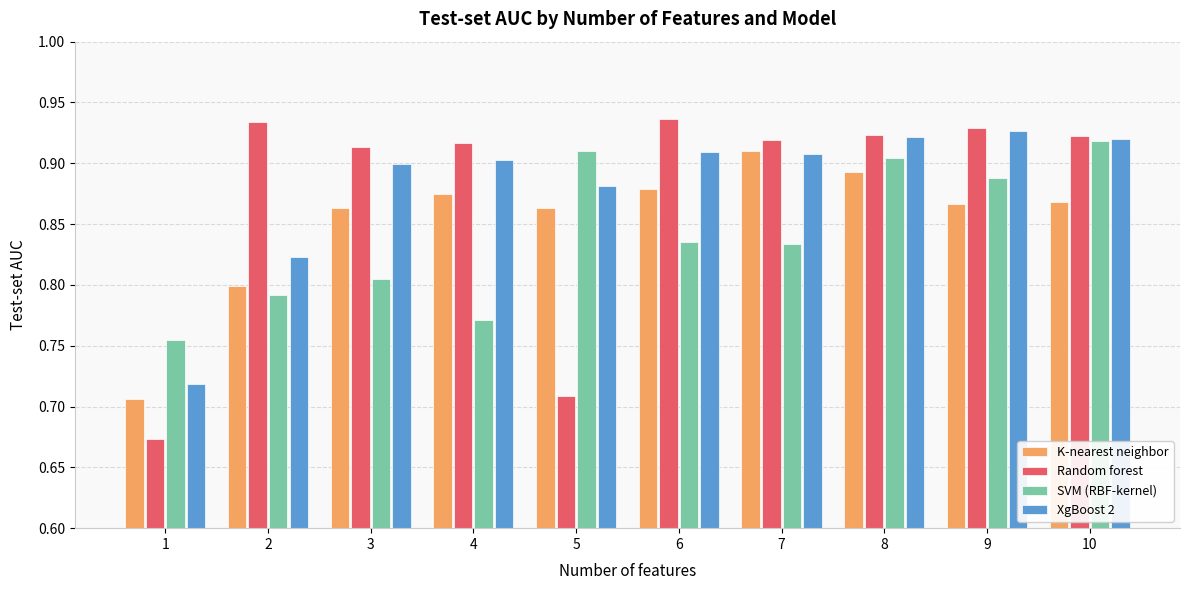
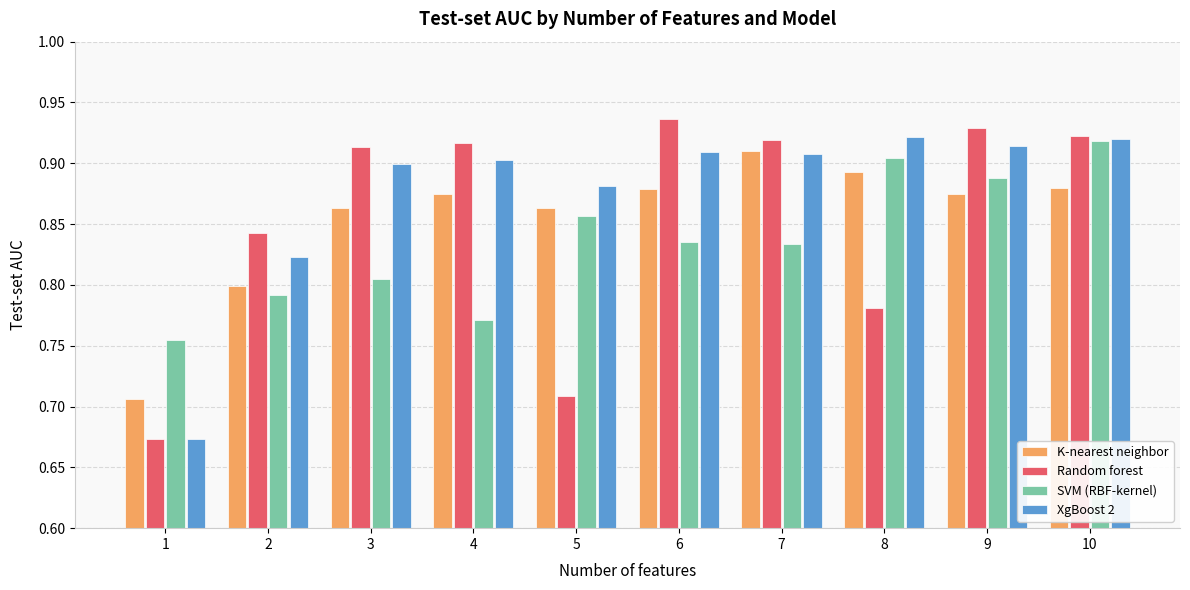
  {
    "K-nearest neighbor": {
      "1": 0.706,
      "2": 0.799,
      "3": 0.863,
      "4": 0.875,
      "5": 0.863,
      "6": 0.879,
      "7": 0.911,
      "8": 0.893,
-     "9": 0.866,
-     "10": 0.868
+     "9": 0.875,
+     "10": 0.880
    },
    "Random forest": {
      "1": 0.674,
-     "2": 0.934,
+     "2": 0.843,
      "3": 0.913,
      "4": 0.917,
      "5": 0.708,
      "6": 0.937,
      "7": 0.919,
-     "8": 0.923,
+     "8": 0.781,
      "9": 0.929,
      "10": 0.922
    },
    "SVM (RBF-kernel)": {
      "1": 0.754,
      "2": 0.791,
      "3": 0.805,
      "4": 0.771,
-     "5": 0.910,
+     "5": 0.857,
      "6": 0.835,
      "7": 0.834,
      "8": 0.904,
      "9": 0.888,
      "10": 0.919
    },
    "XgBoost 2": {
-     "1": 0.718,
+     "1": 0.673,
      "2": 0.823,
      "3": 0.900,
      "4": 0.903,
      "5": 0.881,
      "6": 0.910,
      "7": 0.908,
      "8": 0.921,
-     "9": 0.927,
+     "9": 0.915,
      "10": 0.920
    }
  }
